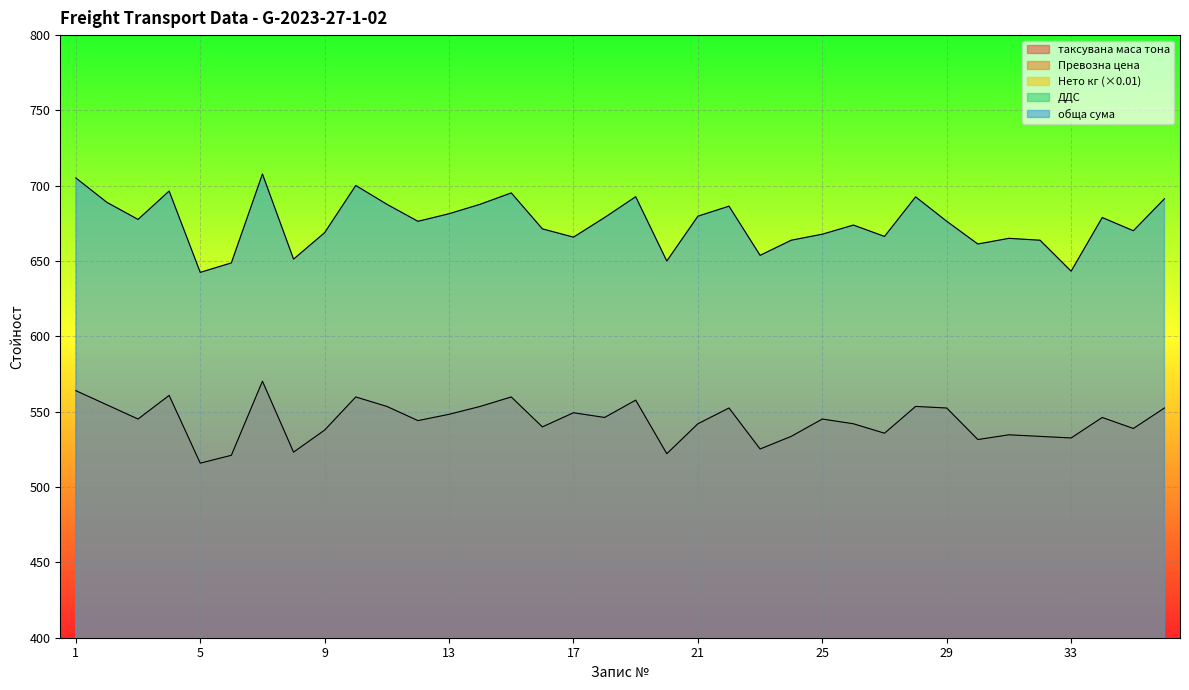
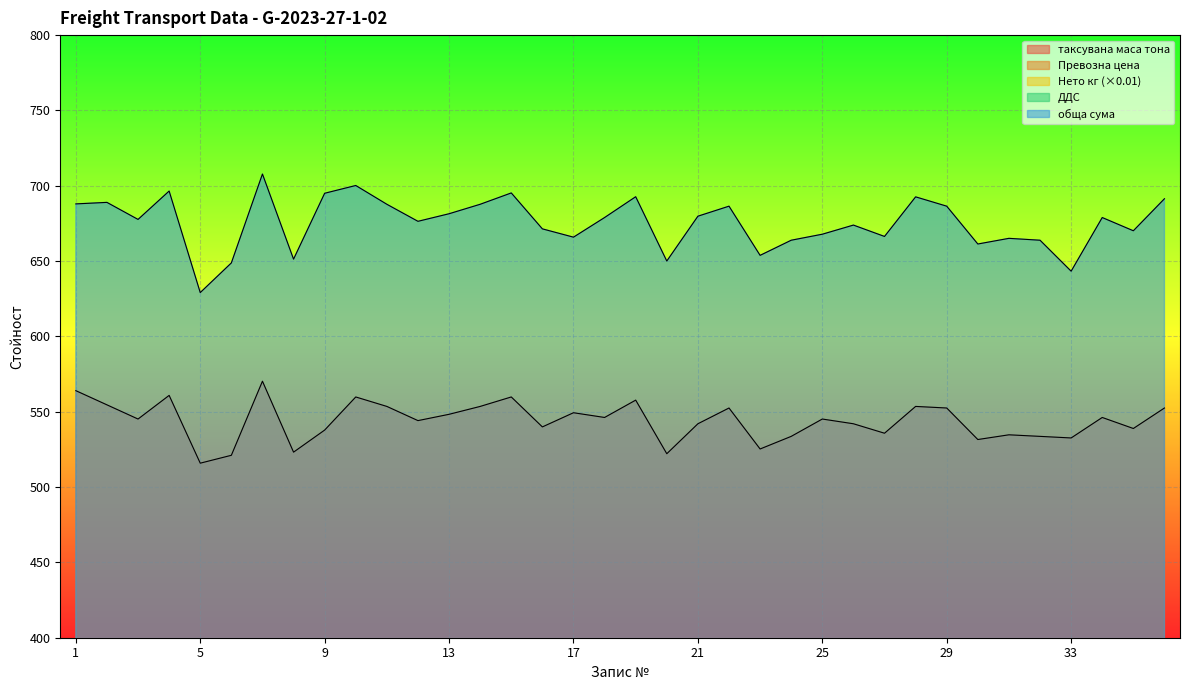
  {
    "обща сума": {
-     "1": 705,
-     "5": 643,
-     "9": 669,
+     "1": 688,
+     "5": 629,
+     "9": 695,
      "13": 681,
      "17": 666,
      "21": 680,
      "25": 668,
-     "29": 676,
+     "29": 686,
      "33": 643
    }
  }
